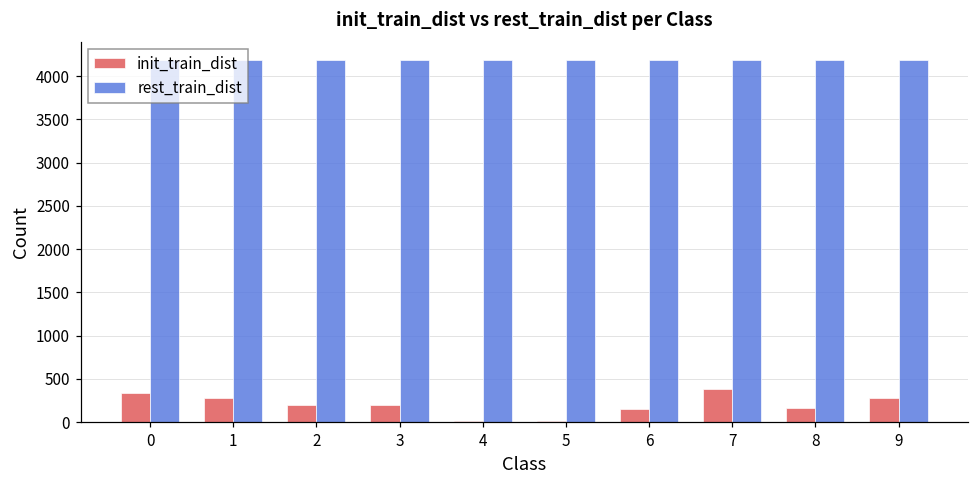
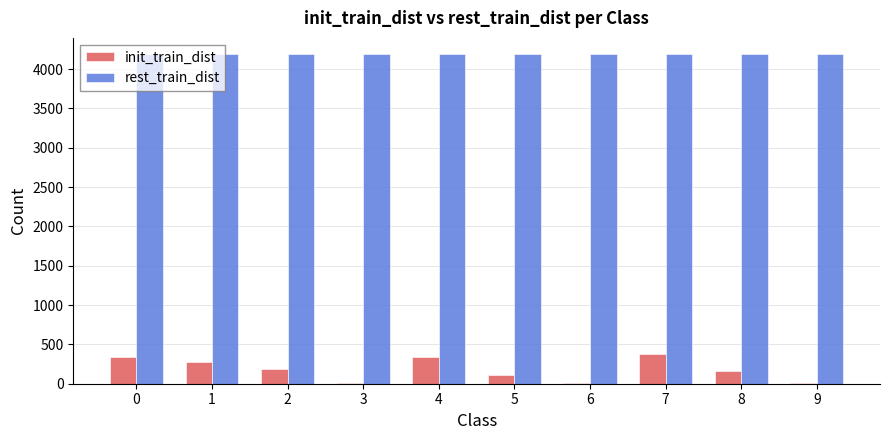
  {
    "init_train_dist": {
      "0": 300,
      "1": 300,
      "2": 200,
-     "3": 200,
-     "4": 0,
-     "5": 0,
-     "6": 200,
+     "3": 0,
+     "4": 300,
+     "5": 100,
+     "6": 0,
      "7": 400,
      "8": 200,
-     "9": 300
+     "9": 0
    },
    "rest_train_dist": {
      "2": 4200,
      "3": 4200,
      "4": 4200,
      "5": 4200,
      "6": 4200,
      "7": 4200,
      "8": 4200,
      "9": 4200
    }
  }
